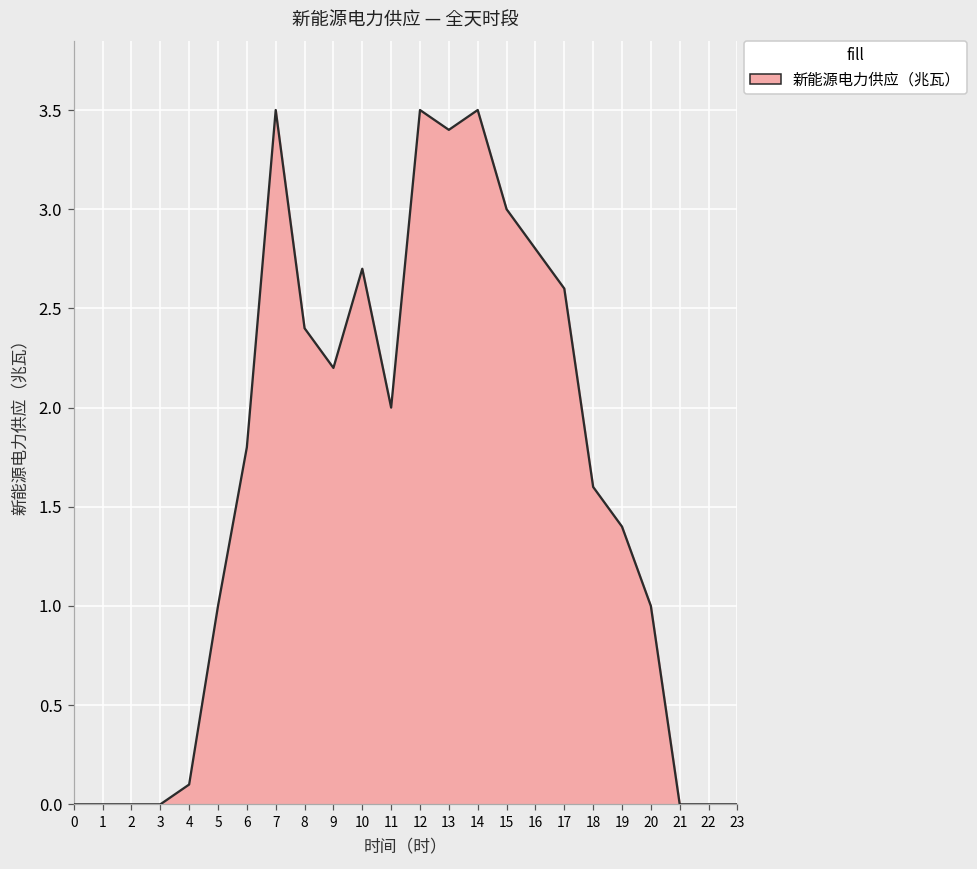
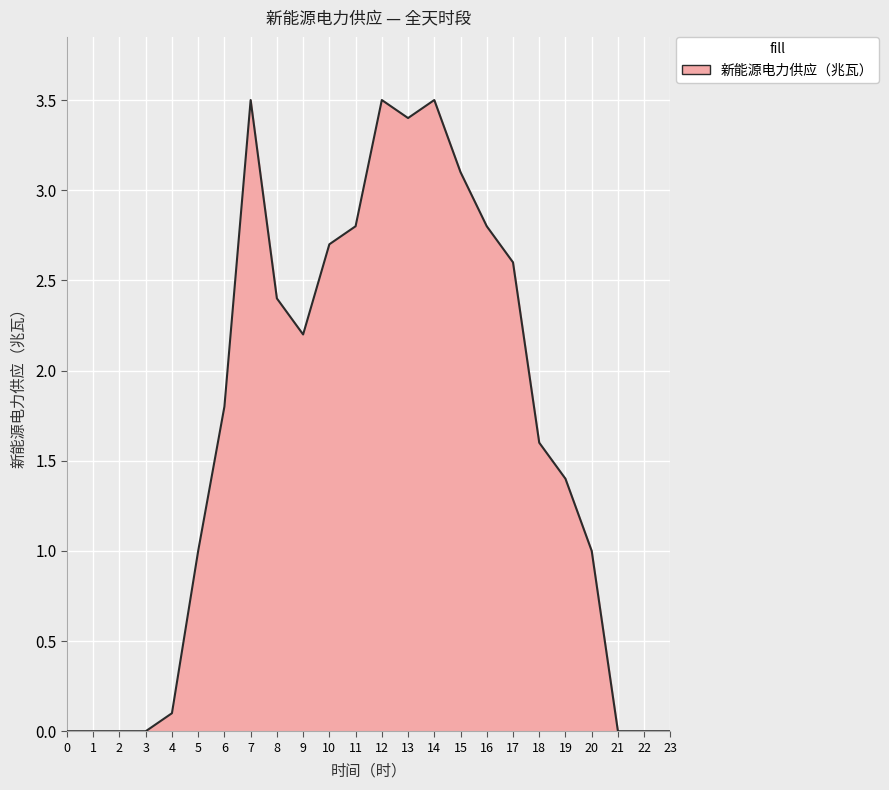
  {
    "0": 0.0,
    "1": 0.0,
    "2": 0.0,
    "3": 0.0,
    "4": 0.1,
    "5": 1.0,
    "6": 1.8,
    "7": 3.5,
    "8": 2.4,
    "9": 2.2,
    "10": 2.7,
-   "11": 2.0,
+   "11": 2.8,
    "12": 3.5,
    "13": 3.4,
    "14": 3.5,
-   "15": 3.0,
+   "15": 3.1,
    "16": 2.8,
    "17": 2.6,
    "18": 1.6,
    "19": 1.4,
    "20": 1.0,
    "21": 0.0,
    "22": 0.0,
    "23": 0.0
  }
